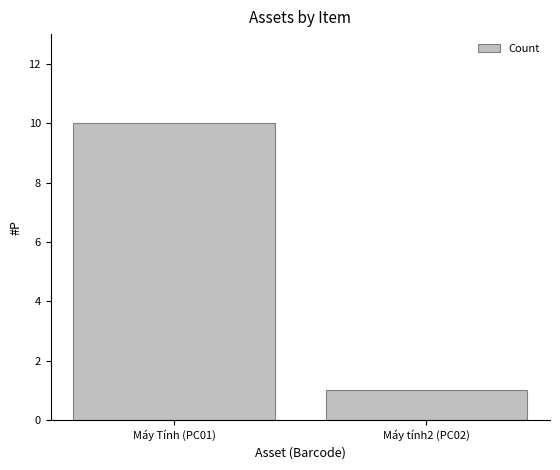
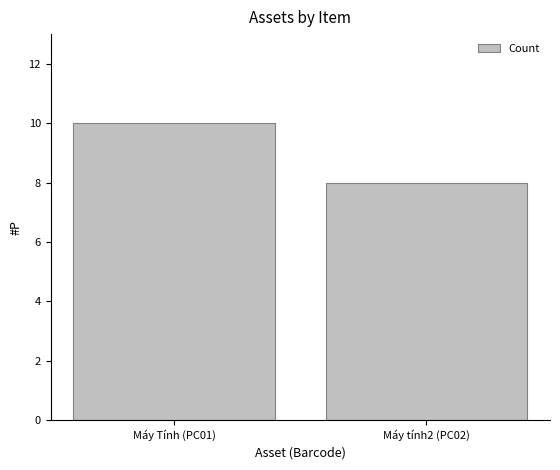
  {
    "Máy Tính (PC01)": 10,
-   "Máy tính2 (PC02)": 1
+   "Máy tính2 (PC02)": 8
  }
